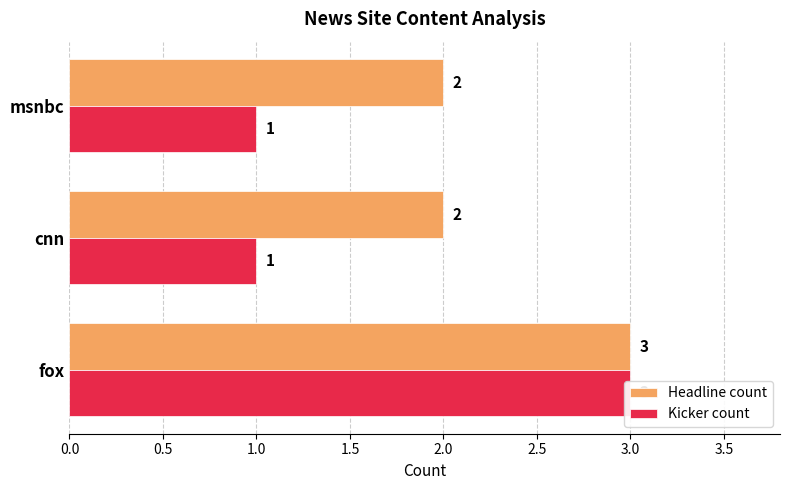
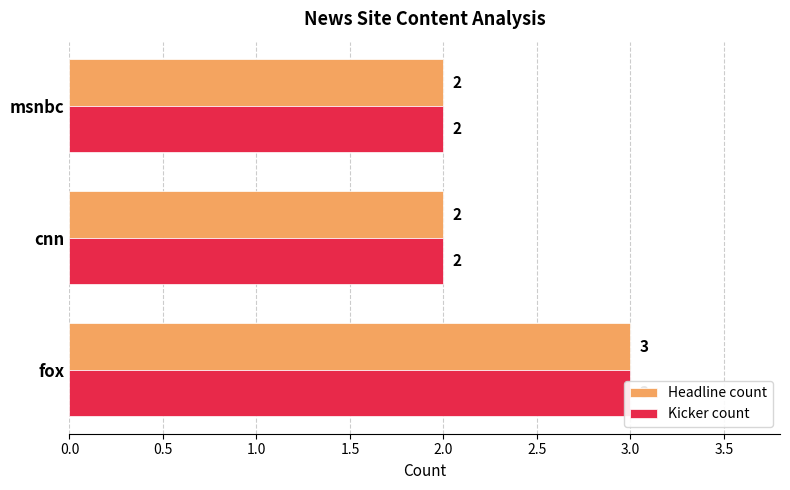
  {
    "Headline count": {
      "msnbc": 2,
      "cnn": 2,
      "fox": 3
    },
    "Kicker count": {
-     "msnbc": 1,
-     "cnn": 1
+     "msnbc": 2,
+     "cnn": 2
    }
  }
